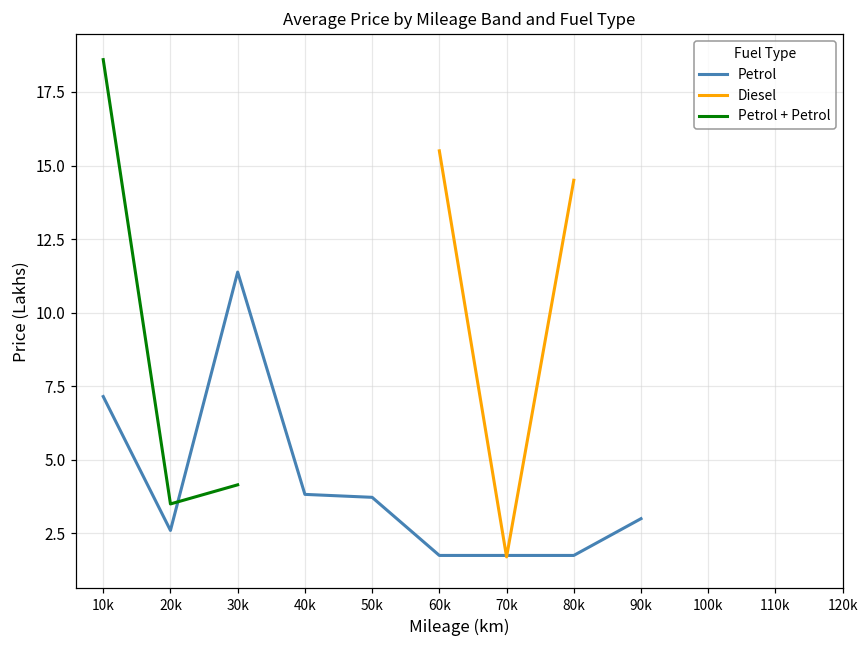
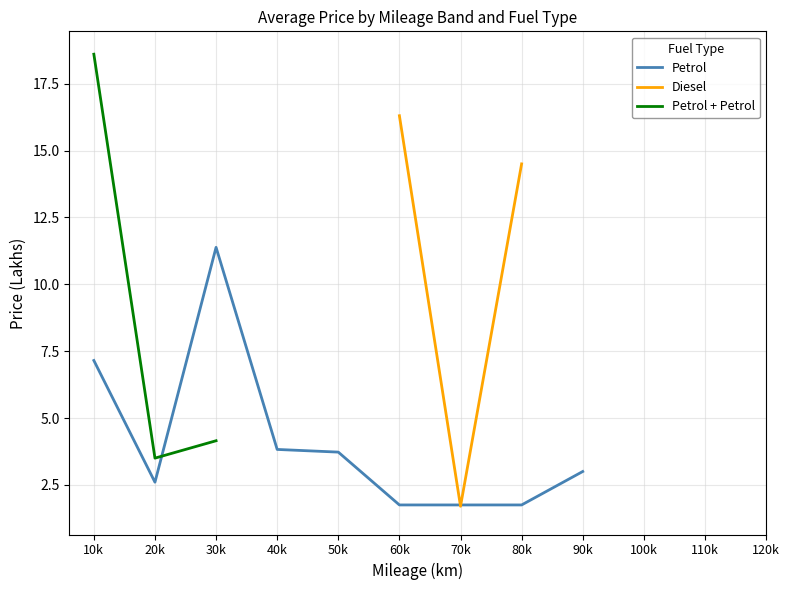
  {
    "Petrol": {
      "10k": 7.2,
      "20k": 2.6,
      "30k": 11.4,
      "40k": 3.8,
      "50k": 3.7,
      "60k": 1.8,
      "80k": 1.8,
      "90k": 3.0
    },
    "Diesel": {
      "40k": 6.8,
-     "60k": 15.5,
+     "60k": 16.3,
      "80k": 14.5
    },
    "Petrol + Petrol": {
      "10k": 18.6,
      "20k": 3.5,
      "30k": 4.2,
      "50k": 2.0,
      "80k": 1.5
    }
  }
